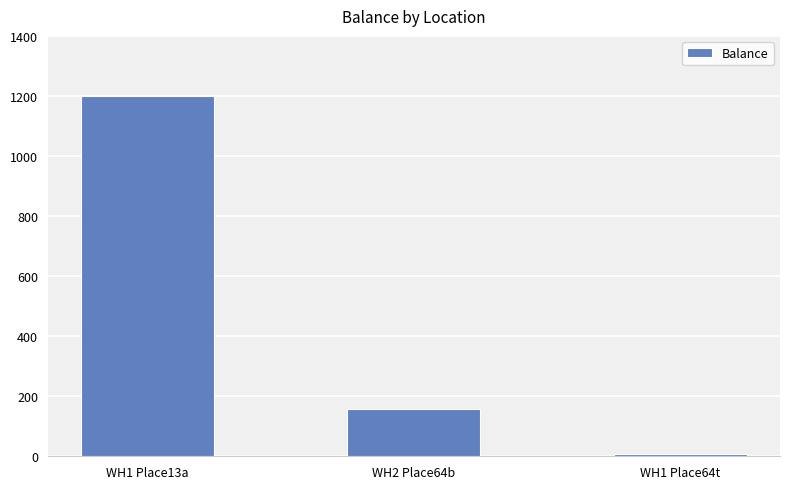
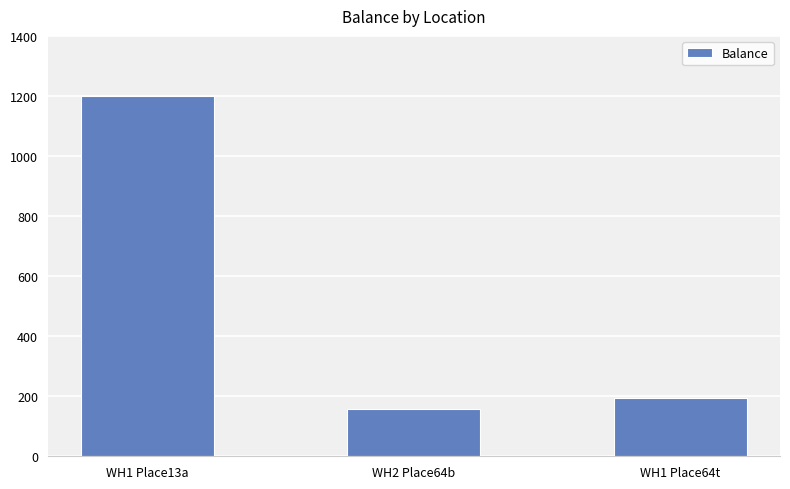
  {
    "WH1 Place13a": 1200,
    "WH2 Place64b": 160,
-   "WH1 Place64t": 10
+   "WH1 Place64t": 200
  }
